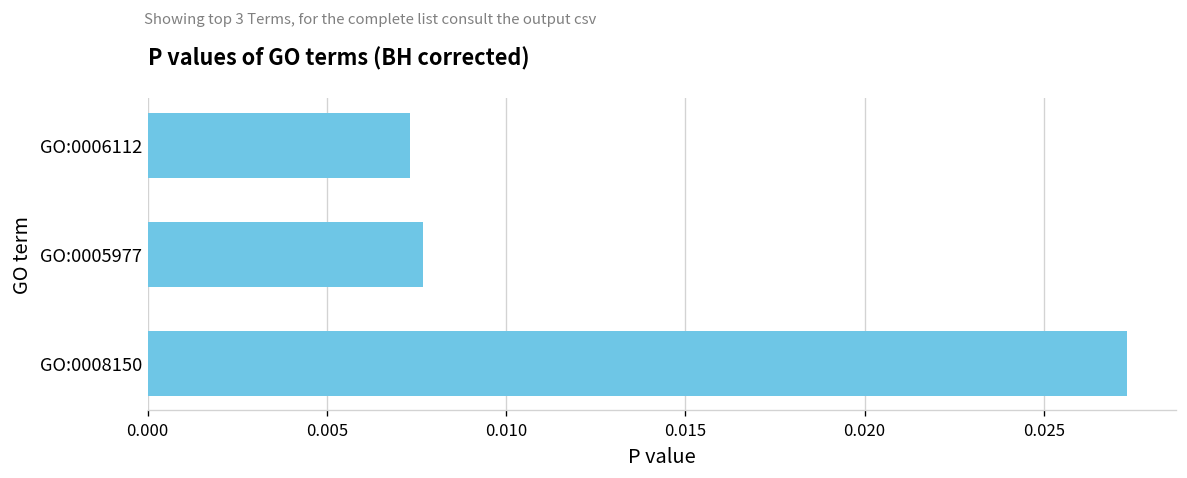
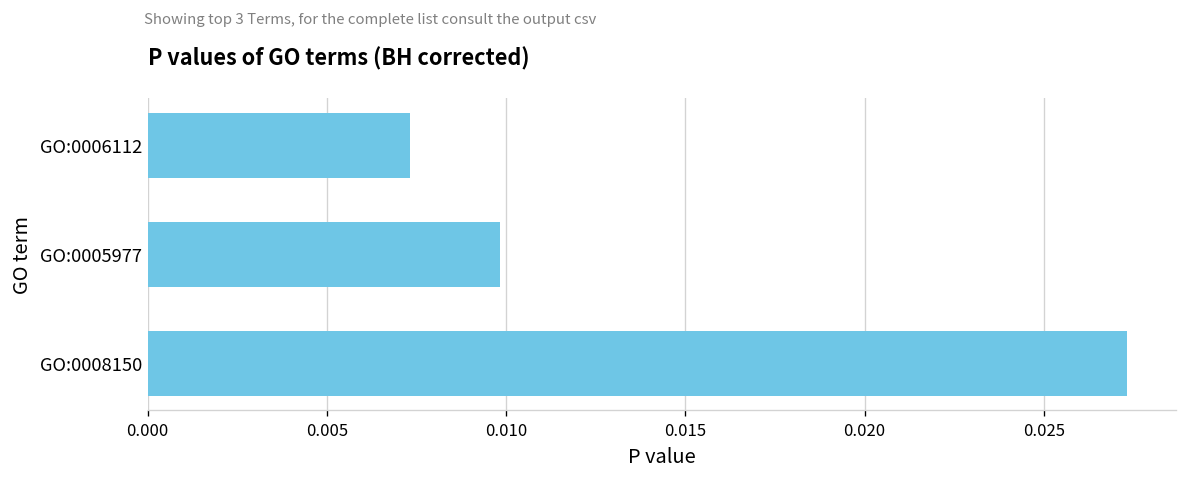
  {
    "GO:0006112": 0.0073,
-   "GO:0005977": 0.0077,
+   "GO:0005977": 0.0098,
    "GO:0008150": 0.0273
  }
